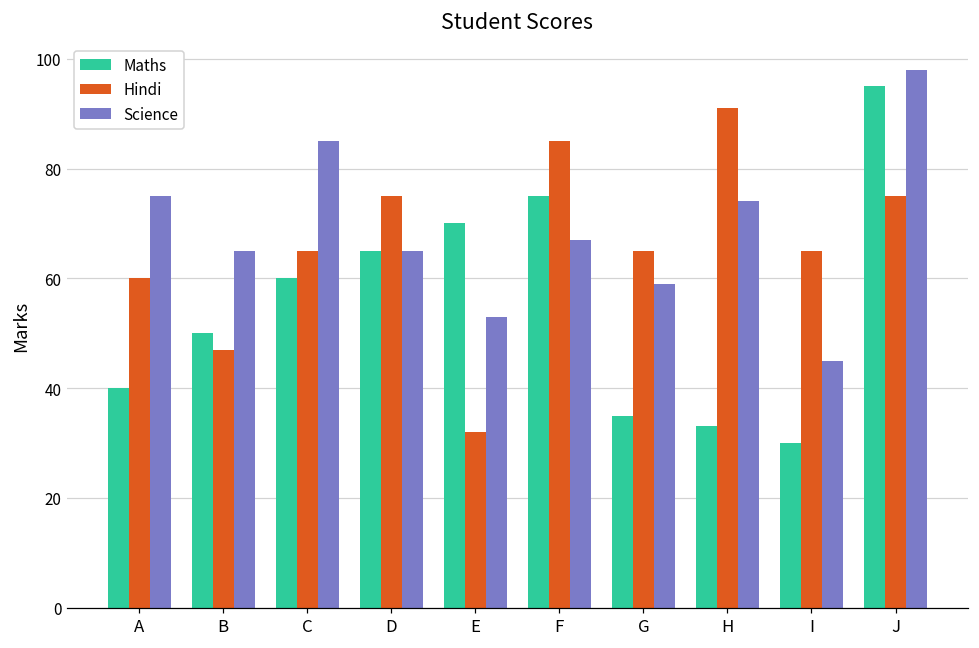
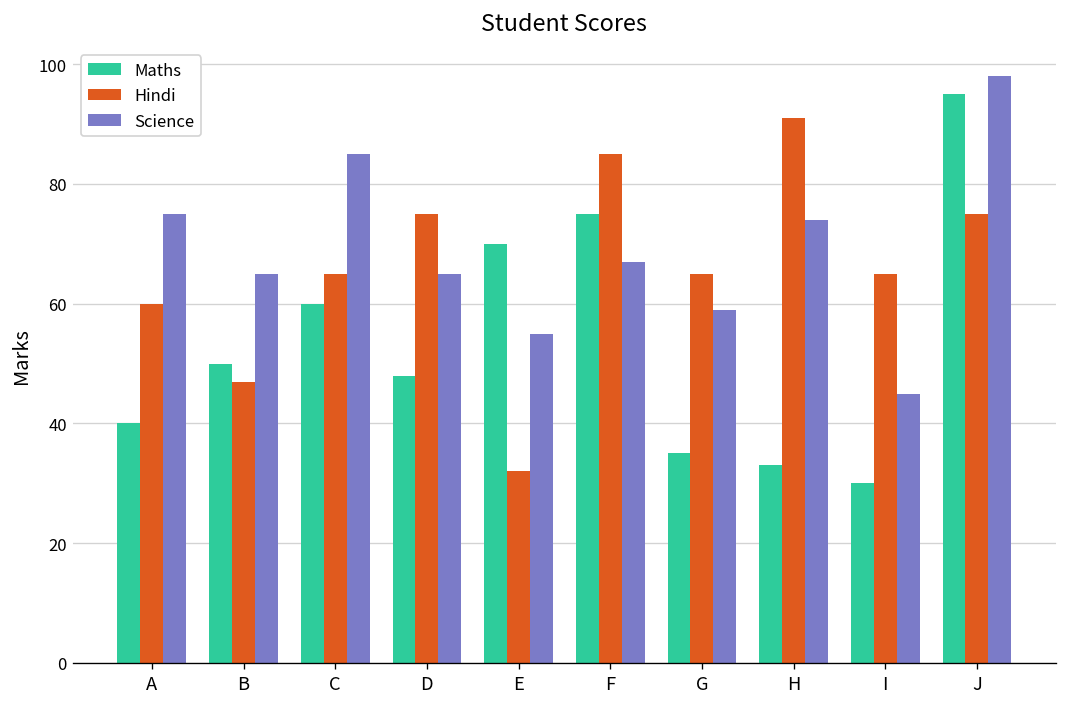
  {
    "Maths": {
      "A": 40,
      "B": 50,
      "C": 60,
-     "D": 65,
+     "D": 48,
      "E": 70,
      "F": 75,
      "G": 35,
      "H": 33,
      "I": 30,
      "J": 95
    },
    "Hindi": {
      "A": 60,
      "B": 47,
      "C": 65,
      "D": 75,
      "E": 32,
      "F": 85,
      "G": 65,
      "H": 91,
      "I": 65,
      "J": 75
    },
    "Science": {
      "A": 75,
      "B": 65,
      "C": 85,
      "D": 65,
-     "E": 53,
+     "E": 55,
      "F": 67,
      "G": 59,
      "H": 74,
      "I": 45,
      "J": 98
    }
  }
